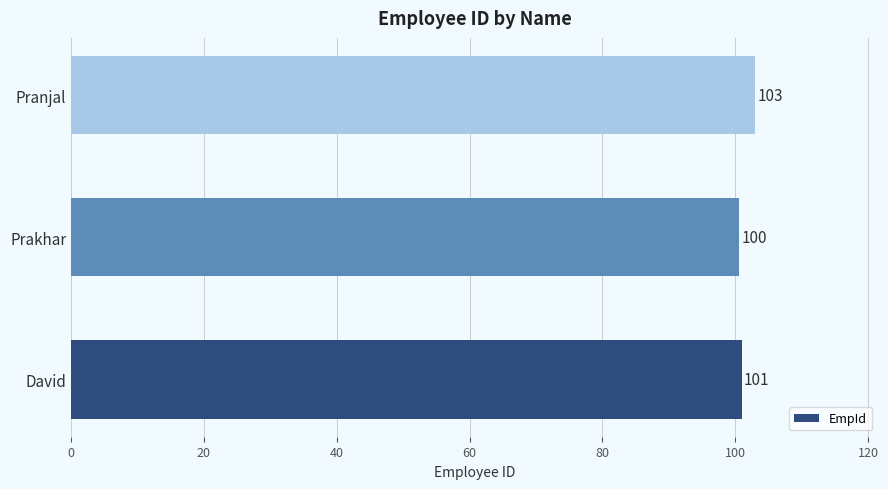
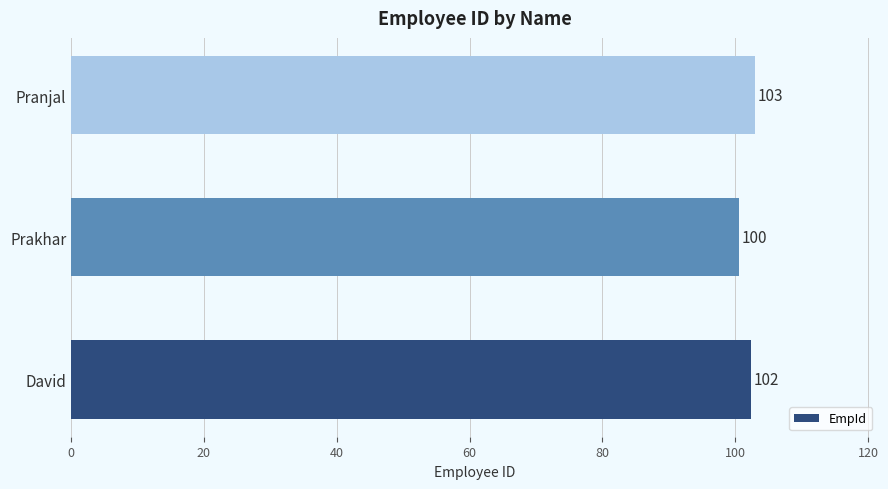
  {
    "Pranjal": 103,
-   "David": 101
+   "David": 102
  }
